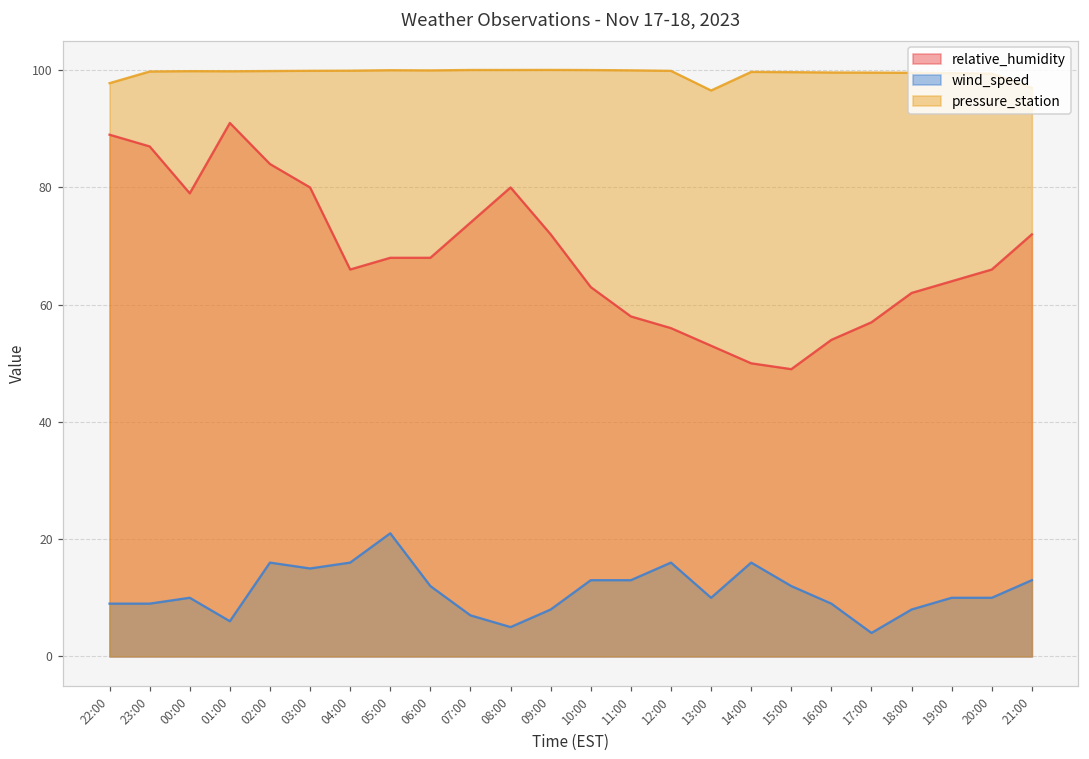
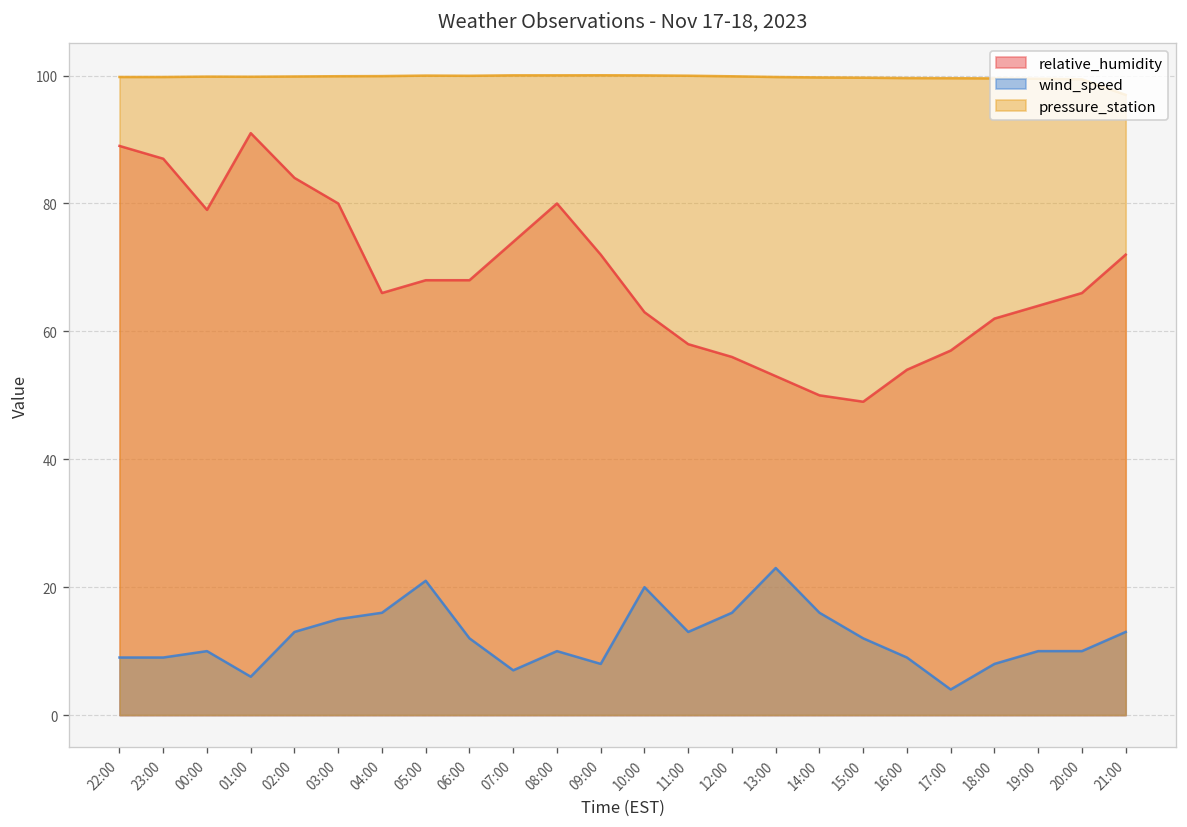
  {
    "relative_humidity": {
      "22:00": 89,
      "23:00": 87,
      "00:00": 79,
      "01:00": 91,
      "02:00": 84,
      "03:00": 80,
      "04:00": 66,
      "05:00": 68,
      "06:00": 68,
      "07:00": 74,
      "08:00": 80,
      "09:00": 72,
      "10:00": 63,
      "11:00": 58,
      "12:00": 56,
      "13:00": 53,
      "14:00": 50,
      "15:00": 49,
      "16:00": 54,
      "17:00": 57,
      "18:00": 62,
      "19:00": 64,
      "20:00": 66,
      "21:00": 72
    },
    "wind_speed": {
      "22:00": 9,
      "23:00": 9,
      "00:00": 10,
      "01:00": 6,
-     "02:00": 16,
+     "02:00": 13,
      "03:00": 15,
      "04:00": 16,
      "05:00": 21,
      "06:00": 12,
      "07:00": 7,
-     "08:00": 5,
+     "08:00": 10,
      "09:00": 8,
-     "10:00": 13,
+     "10:00": 20,
      "11:00": 13,
      "12:00": 16,
-     "13:00": 10,
+     "13:00": 23,
      "14:00": 16,
      "15:00": 12,
      "16:00": 9,
      "17:00": 4,
      "18:00": 8,
      "19:00": 10,
      "20:00": 10,
      "21:00": 13
    },
    "pressure_station": {
-     "22:00": 98,
+     "22:00": 100,
      "23:00": 100,
      "00:00": 100,
      "01:00": 100,
      "02:00": 100,
      "03:00": 100,
      "04:00": 100,
      "05:00": 100,
      "06:00": 100,
      "07:00": 100,
      "08:00": 100,
      "09:00": 100,
      "10:00": 100,
      "11:00": 100,
      "12:00": 100,
-     "13:00": 97,
+     "13:00": 100,
      "14:00": 100,
      "15:00": 100,
      "16:00": 100,
      "17:00": 100
    }
  }
